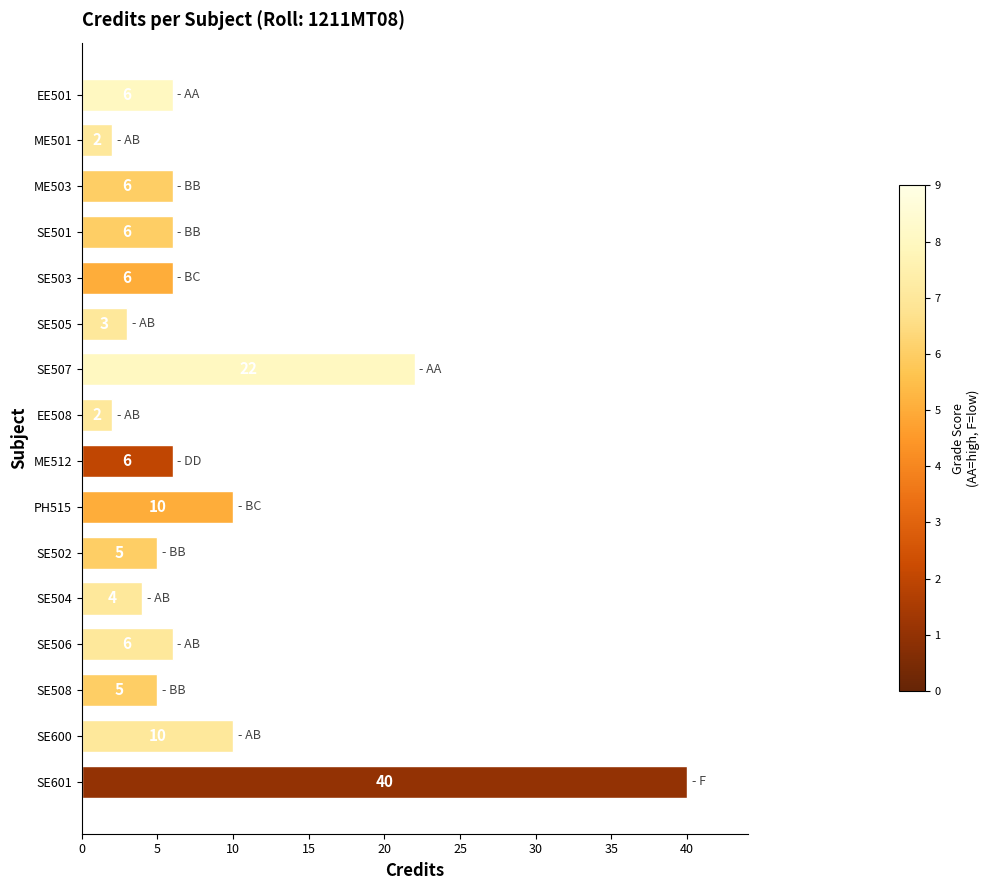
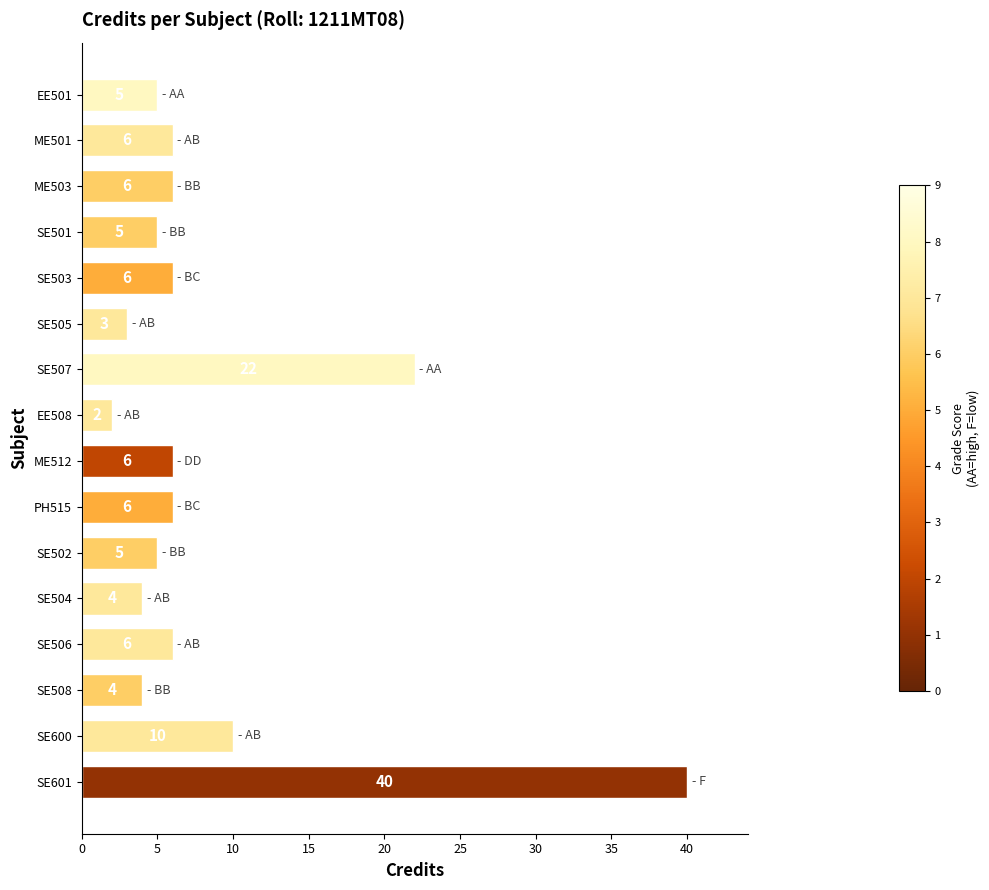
  {
-   "EE501": 6,
-   "ME501": 2,
+   "EE501": 5,
+   "ME501": 6,
    "ME503": 6,
-   "SE501": 6,
+   "SE501": 5,
    "SE503": 6,
    "SE505": 3,
    "SE507": 22,
    "EE508": 2,
    "ME512": 6,
-   "PH515": 10,
+   "PH515": 6,
    "SE502": 5,
    "SE504": 4,
    "SE506": 6,
-   "SE508": 5,
+   "SE508": 4,
    "SE600": 10,
    "SE601": 40
  }
